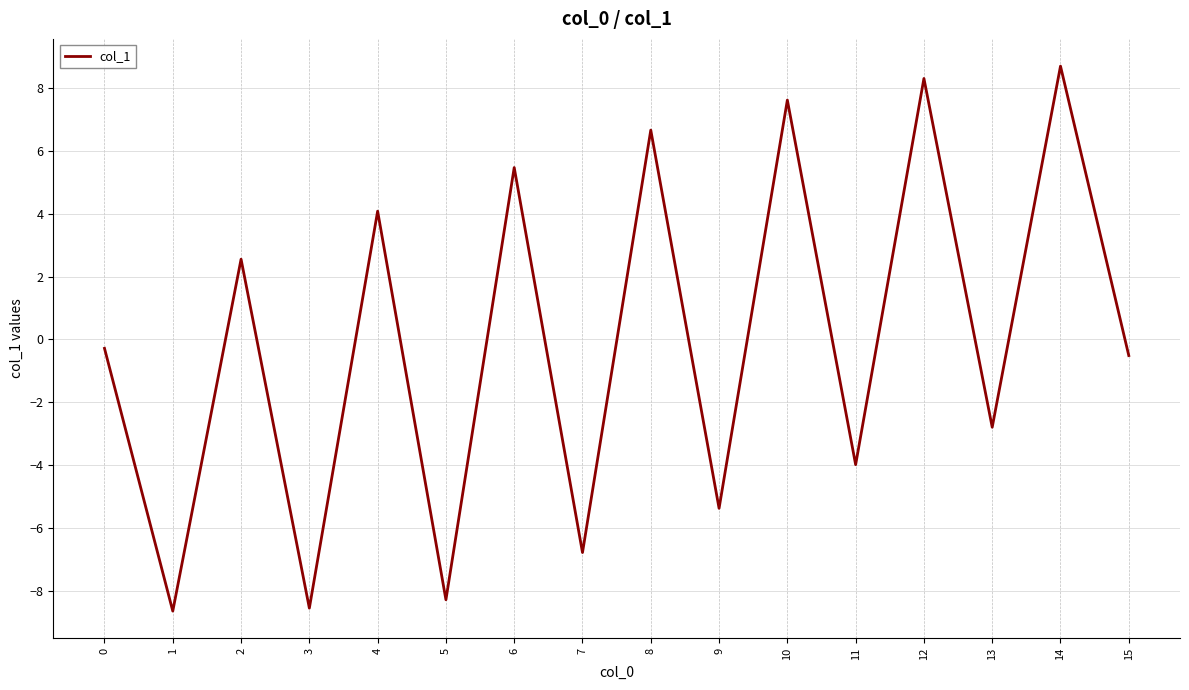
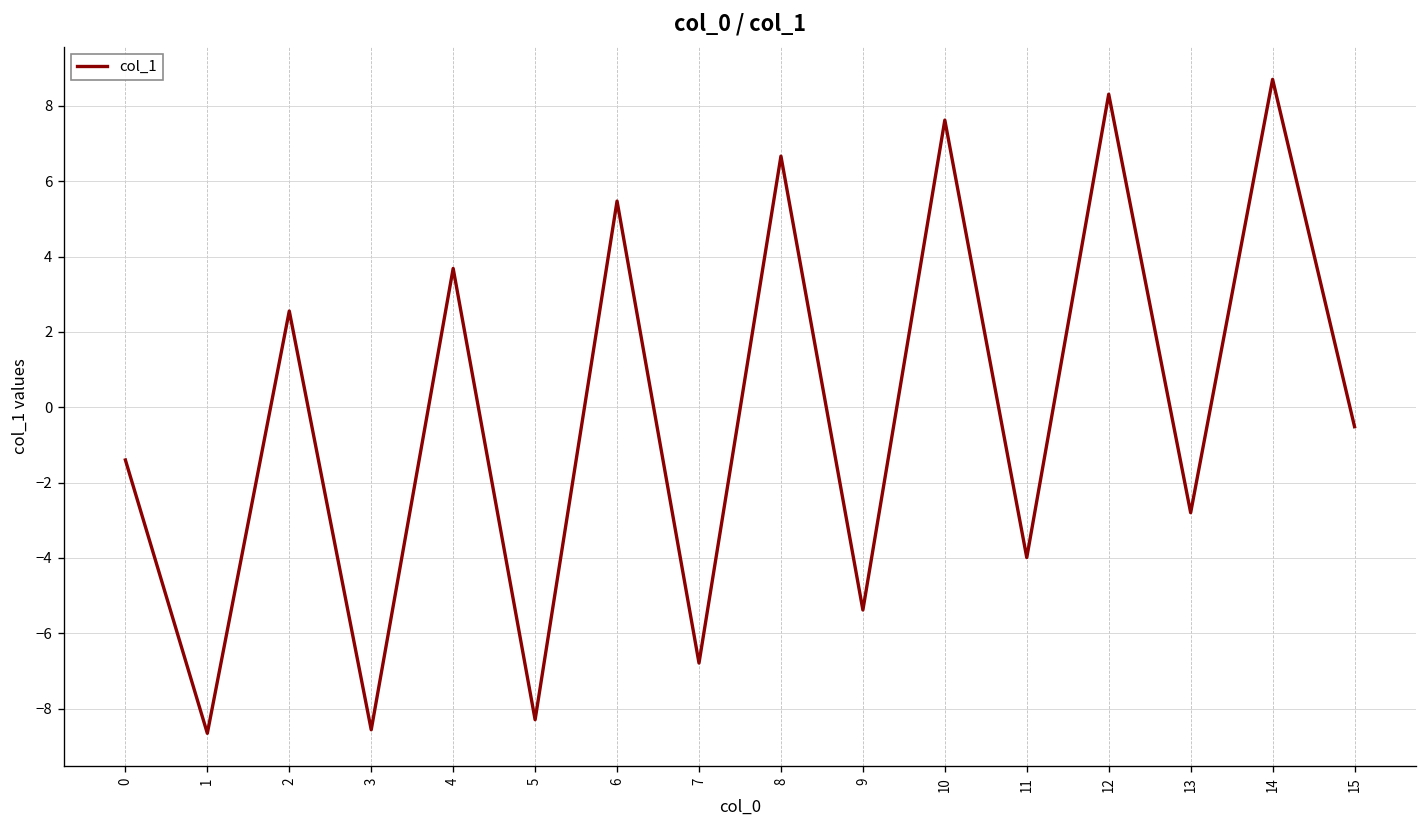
  {
-   "0": -0.3,
+   "0": -1.4,
    "1": -8.7,
    "2": 2.6,
    "3": -8.6,
-   "4": 4.1,
+   "4": 3.7,
    "5": -8.3,
    "6": 5.5,
    "7": -6.8,
    "8": 6.7,
    "9": -5.4,
    "10": 7.6,
    "11": -4.0,
    "12": 8.3,
    "13": -2.8,
    "14": 8.7,
    "15": -0.5
  }
